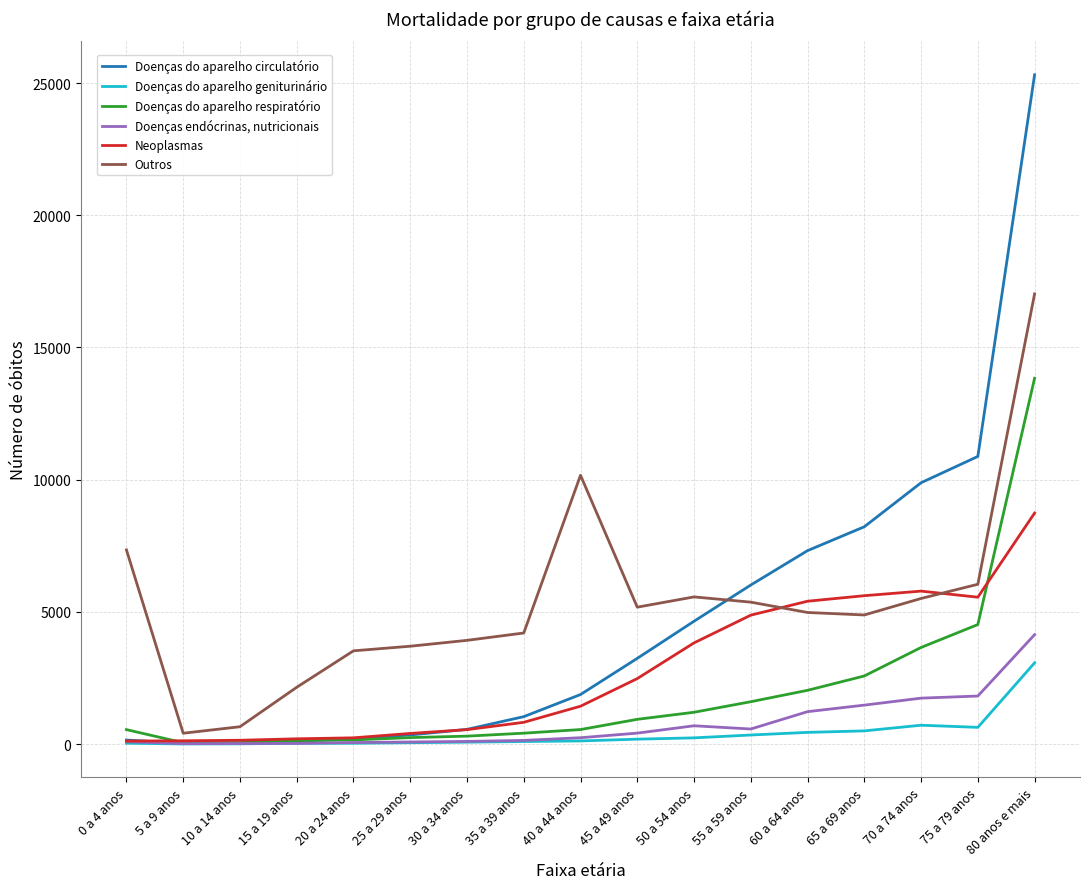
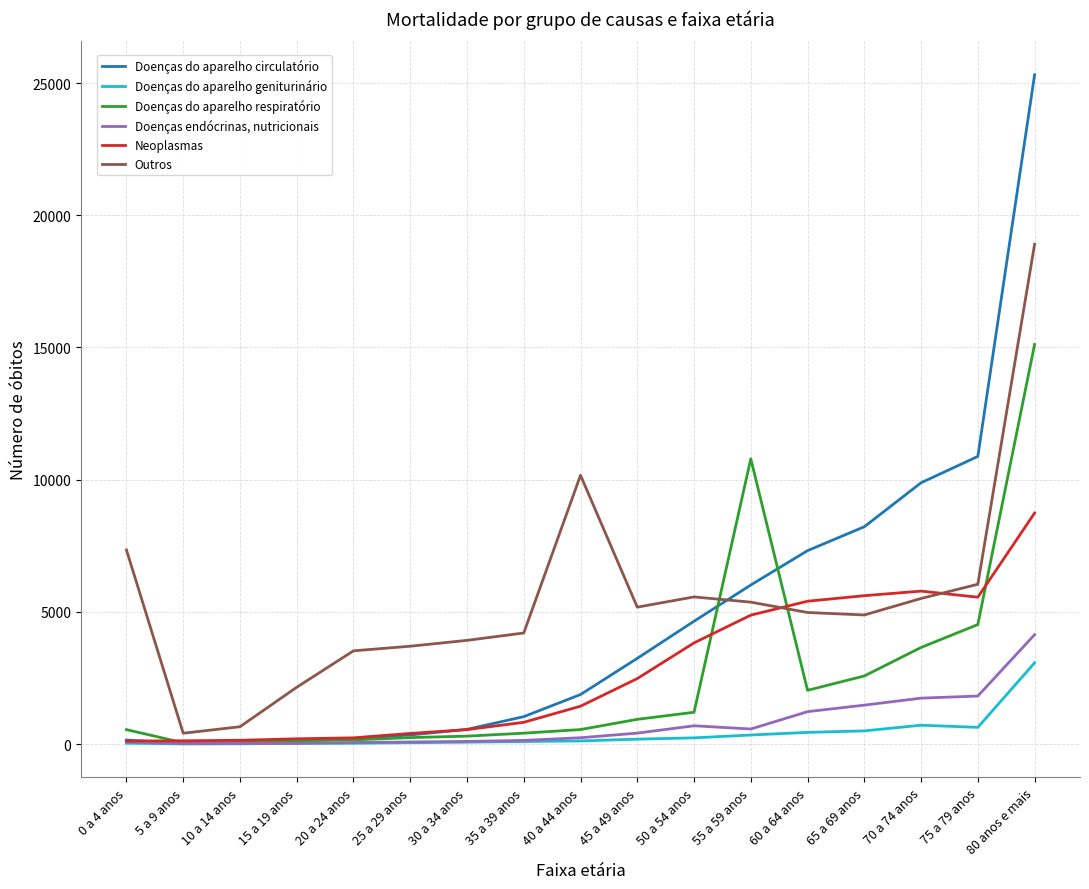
  {
    "Doenças do aparelho circulatório": {
      "35 a 39 anos": 1000,
      "40 a 44 anos": 1900,
      "45 a 49 anos": 3200,
      "50 a 54 anos": 4600,
      "55 a 59 anos": 6000,
      "60 a 64 anos": 7300,
      "65 a 69 anos": 8200,
      "70 a 74 anos": 9900,
      "75 a 79 anos": 10900,
      "80 anos e mais": 25300
    },
    "Doenças do aparelho geniturinário": {
      "40 a 44 anos": 100,
      "45 a 49 anos": 200,
      "50 a 54 anos": 200,
      "55 a 59 anos": 300,
      "60 a 64 anos": 400,
      "65 a 69 anos": 500,
      "70 a 74 anos": 700,
      "75 a 79 anos": 600,
      "80 anos e mais": 3100
    },
    "Doenças do aparelho respiratório": {
      "0 a 4 anos": 500,
      "25 a 29 anos": 200,
      "30 a 34 anos": 300,
      "35 a 39 anos": 400,
      "40 a 44 anos": 500,
      "45 a 49 anos": 900,
      "50 a 54 anos": 1200,
-     "55 a 59 anos": 1600,
+     "55 a 59 anos": 10800,
      "60 a 64 anos": 2000,
      "65 a 69 anos": 2600,
      "70 a 74 anos": 3700,
      "75 a 79 anos": 4500,
-     "80 anos e mais": 13800
+     "80 anos e mais": 15100
    },
    "Doenças endócrinas, nutricionais": {
      "40 a 44 anos": 200,
      "45 a 49 anos": 400,
      "50 a 54 anos": 700,
      "55 a 59 anos": 600,
      "60 a 64 anos": 1200,
      "65 a 69 anos": 1500,
      "70 a 74 anos": 1700,
      "75 a 79 anos": 1800,
      "80 anos e mais": 4100
    },
    "Neoplasmas": {
      "35 a 39 anos": 800,
      "40 a 44 anos": 1400,
      "45 a 49 anos": 2500,
      "50 a 54 anos": 3800,
      "55 a 59 anos": 4900,
      "60 a 64 anos": 5400,
      "65 a 69 anos": 5600,
      "70 a 74 anos": 5800,
      "75 a 79 anos": 5600,
      "80 anos e mais": 8700
    },
    "Outros": {
      "0 a 4 anos": 7300,
      "5 a 9 anos": 400,
      "10 a 14 anos": 700,
      "15 a 19 anos": 2100,
      "20 a 24 anos": 3500,
      "25 a 29 anos": 3700,
      "30 a 34 anos": 3900,
      "35 a 39 anos": 4200,
      "40 a 44 anos": 10200,
      "45 a 49 anos": 5200,
      "50 a 54 anos": 5600,
      "55 a 59 anos": 5400,
      "60 a 64 anos": 5000,
      "65 a 69 anos": 4900,
      "70 a 74 anos": 5500,
      "75 a 79 anos": 6000,
-     "80 anos e mais": 17000
+     "80 anos e mais": 18900
    }
  }
